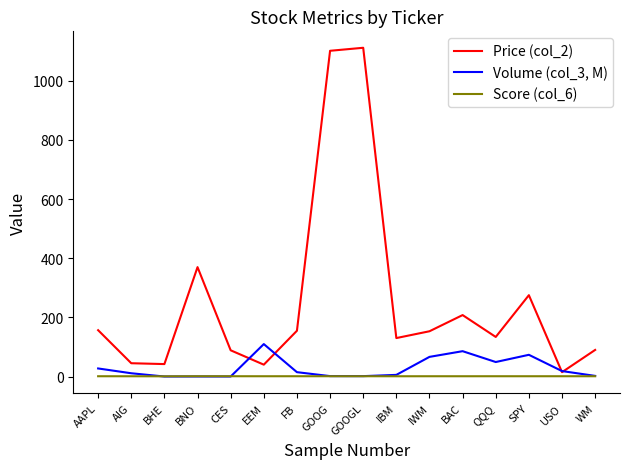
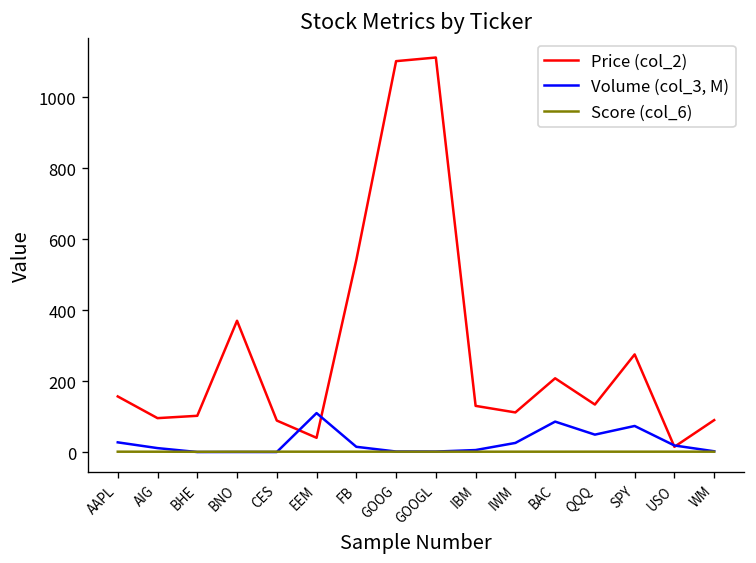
  {
    "Price (col_2)": {
      "AAPL": 160,
-     "AIG": 40,
-     "BHE": 40,
+     "AIG": 100,
+     "BHE": 100,
      "BNO": 370,
      "CES": 90,
      "EEM": 40,
-     "FB": 150,
+     "FB": 540,
      "GOOG": 1100,
      "GOOGL": 1110,
      "IBM": 130,
-     "IWM": 150,
+     "IWM": 110,
      "BAC": 210,
      "QQQ": 130,
      "SPY": 280,
      "WM": 90
    },
    "Volume (col_3, M)": {
      "AAPL": 30,
      "AIG": 10,
      "EEM": 110,
      "FB": 10,
-     "IWM": 70,
+     "IWM": 30,
      "BAC": 90,
      "QQQ": 50,
      "SPY": 70
    },
    "Score (col_6)": {
      "AAPL": 0,
      "AIG": 0,
      "EEM": 0,
      "FB": 0,
      "IWM": 0,
      "BAC": 0,
      "QQQ": 0,
      "SPY": 0,
      "USO": 0
    }
  }
